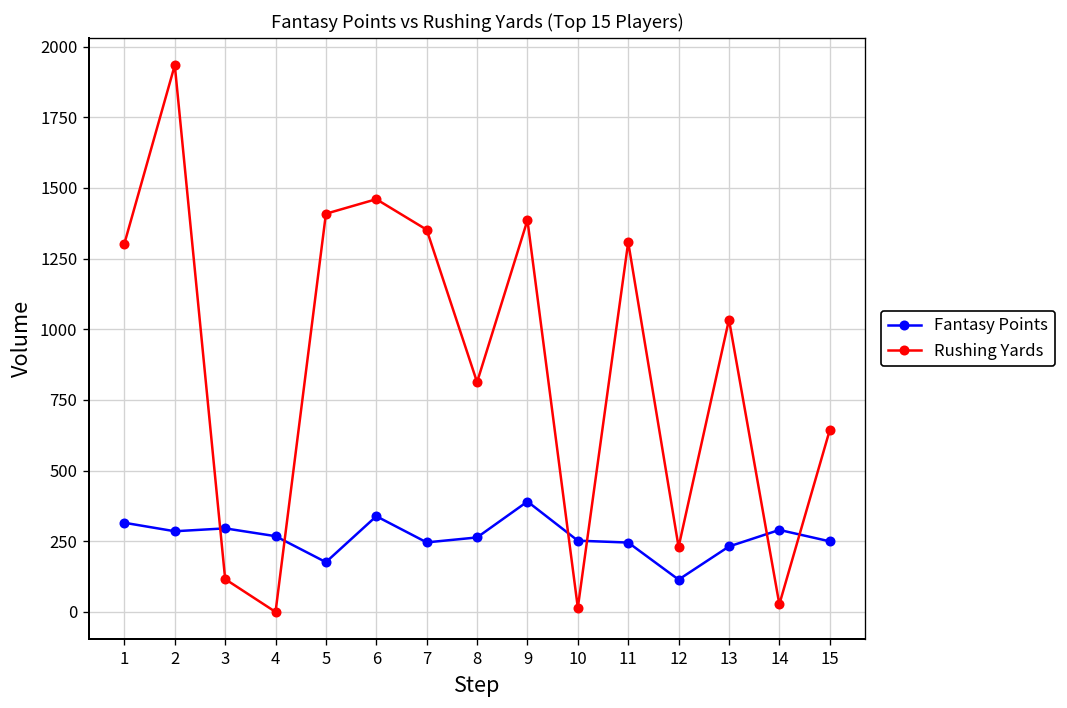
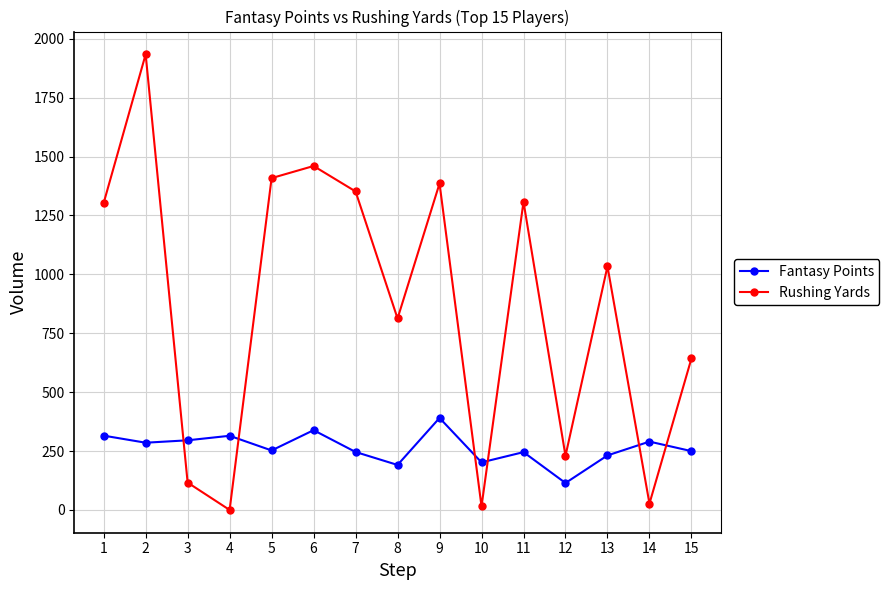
  {
    "Fantasy Points": {
      "1": 320,
      "2": 290,
      "3": 300,
-     "4": 270,
-     "5": 180,
+     "4": 310,
+     "5": 250,
      "6": 340,
      "7": 250,
-     "8": 260,
+     "8": 190,
      "9": 390,
-     "10": 250,
+     "10": 200,
      "11": 250,
      "12": 110,
      "13": 230,
      "14": 290,
      "15": 250
    },
    "Rushing Yards": {
      "1": 1300,
      "2": 1930,
      "3": 120,
      "4": 0,
      "5": 1410,
      "6": 1460,
      "7": 1350,
      "8": 810,
      "9": 1390,
      "10": 20,
      "11": 1310,
      "12": 230,
      "13": 1030,
      "14": 30,
      "15": 640
    }
  }
